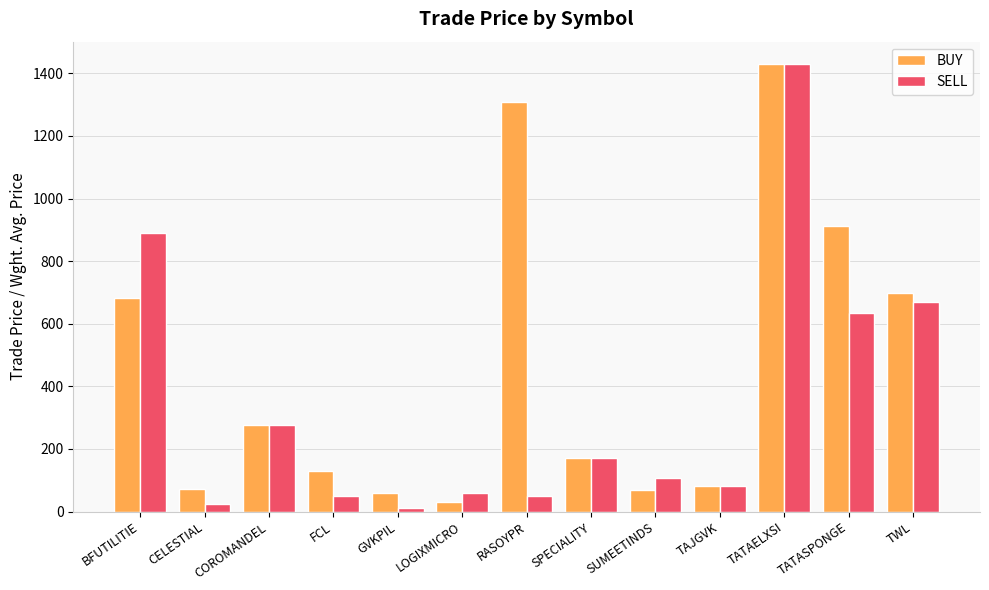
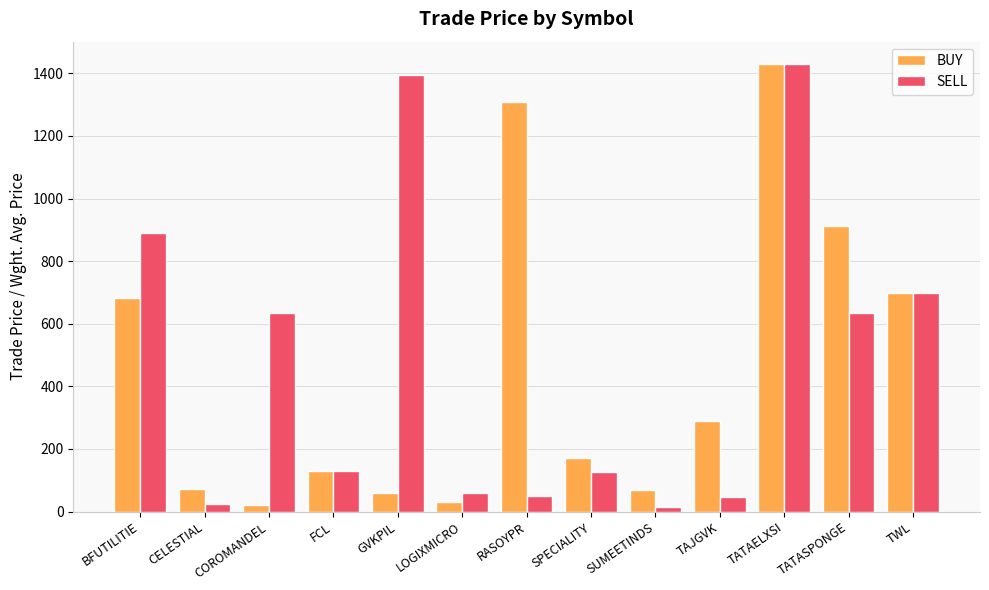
  {
    "BUY": {
      "BFUTILITIE": 680,
      "CELESTIAL": 70,
-     "COROMANDEL": 280,
+     "COROMANDEL": 20,
      "FCL": 130,
      "GVKPIL": 60,
      "LOGIXMICRO": 30,
      "RASOYPR": 1310,
      "SPECIALITY": 170,
      "SUMEETINDS": 70,
-     "TAJGVK": 80,
+     "TAJGVK": 290,
      "TATAELXSI": 1430,
      "TATASPONGE": 910,
      "TWL": 700
    },
    "SELL": {
      "BFUTILITIE": 890,
      "CELESTIAL": 20,
-     "COROMANDEL": 280,
-     "FCL": 50,
-     "GVKPIL": 10,
+     "COROMANDEL": 630,
+     "FCL": 130,
+     "GVKPIL": 1390,
      "LOGIXMICRO": 60,
      "RASOYPR": 50,
-     "SPECIALITY": 170,
-     "SUMEETINDS": 110,
-     "TAJGVK": 80,
+     "SPECIALITY": 130,
+     "SUMEETINDS": 10,
+     "TAJGVK": 50,
      "TATAELXSI": 1430,
      "TATASPONGE": 630,
-     "TWL": 670
+     "TWL": 700
    }
  }
